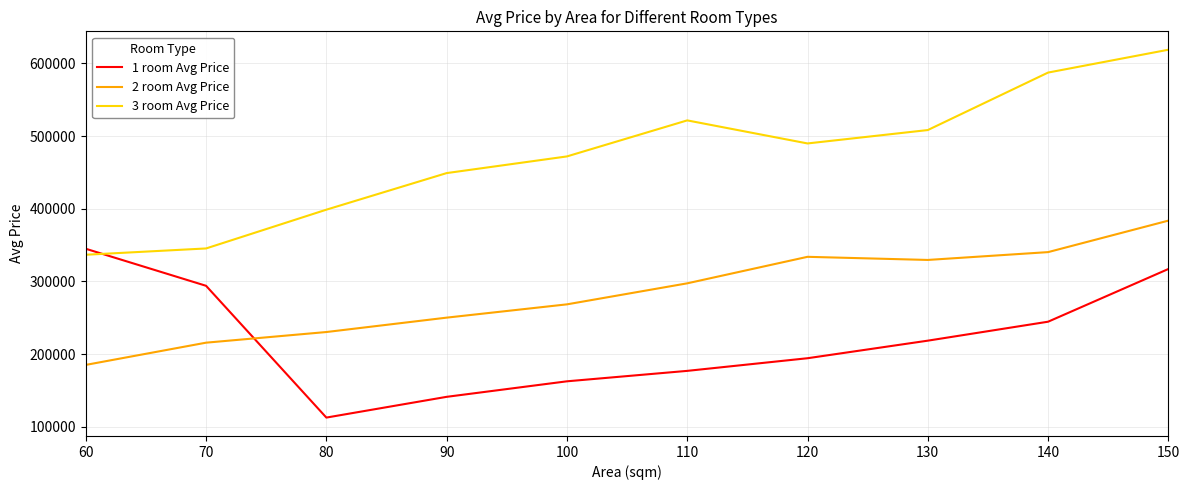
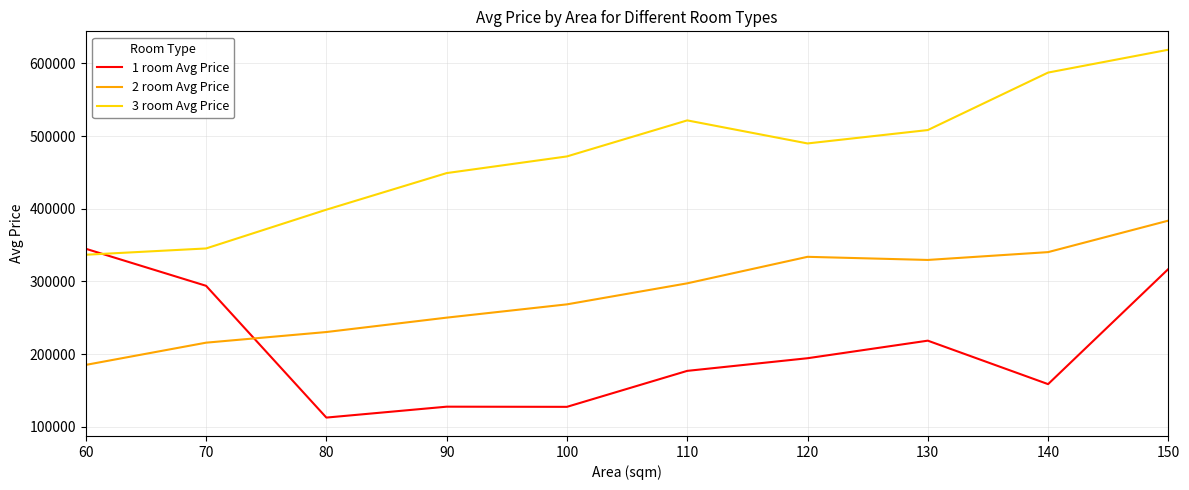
  {
    "1 room Avg Price": {
      "60": 340000,
      "70": 290000,
      "80": 110000,
-     "90": 140000,
-     "100": 160000,
+     "90": 130000,
+     "100": 130000,
      "110": 180000,
      "120": 190000,
      "130": 220000,
-     "140": 240000,
+     "140": 160000,
      "150": 320000
    }
  }
